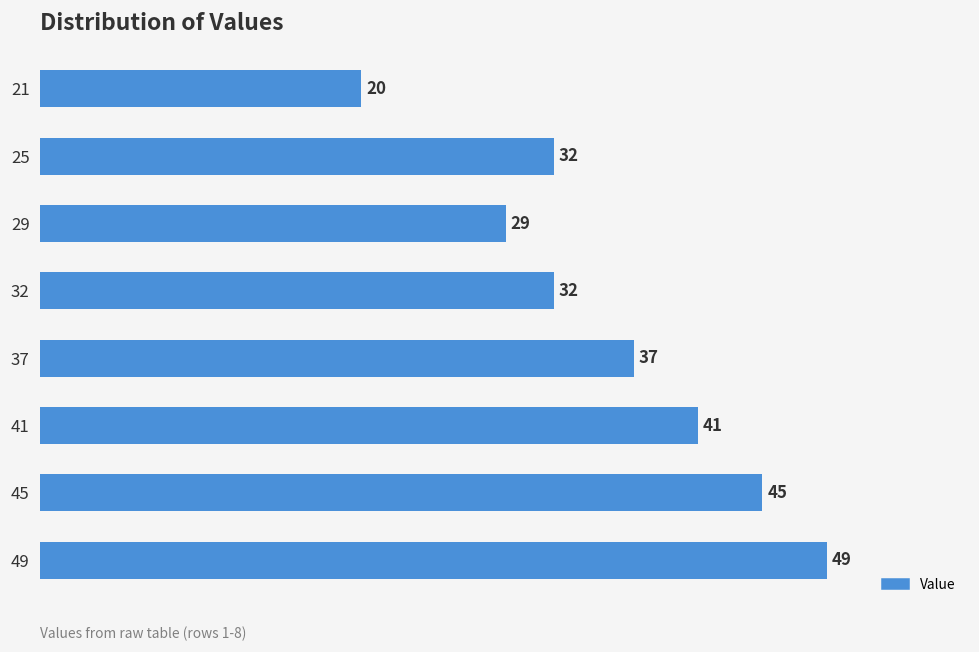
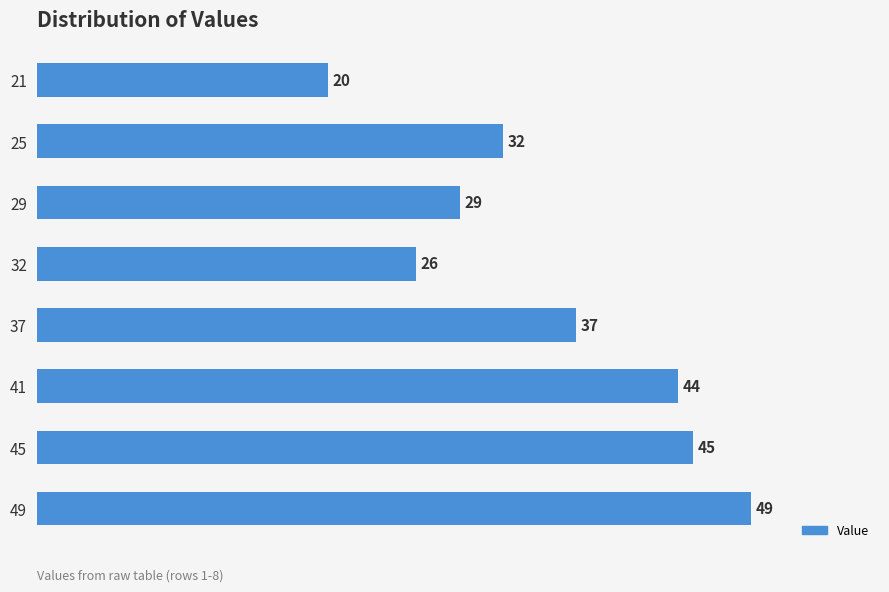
  {
    "21": 20,
    "25": 32,
    "29": 29,
-   "32": 32,
+   "32": 26,
    "37": 37,
-   "41": 41,
+   "41": 44,
    "45": 45,
    "49": 49
  }
